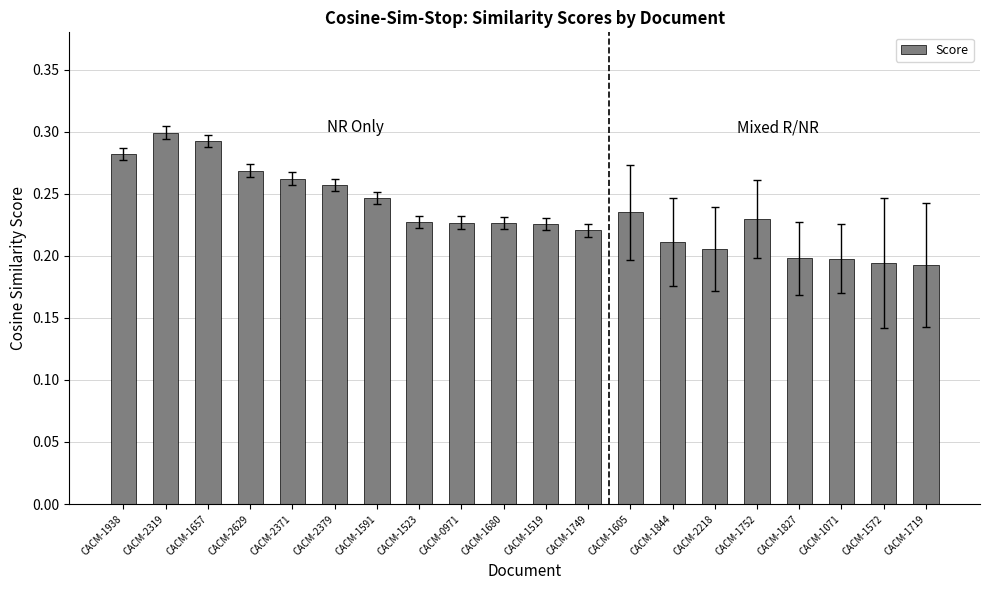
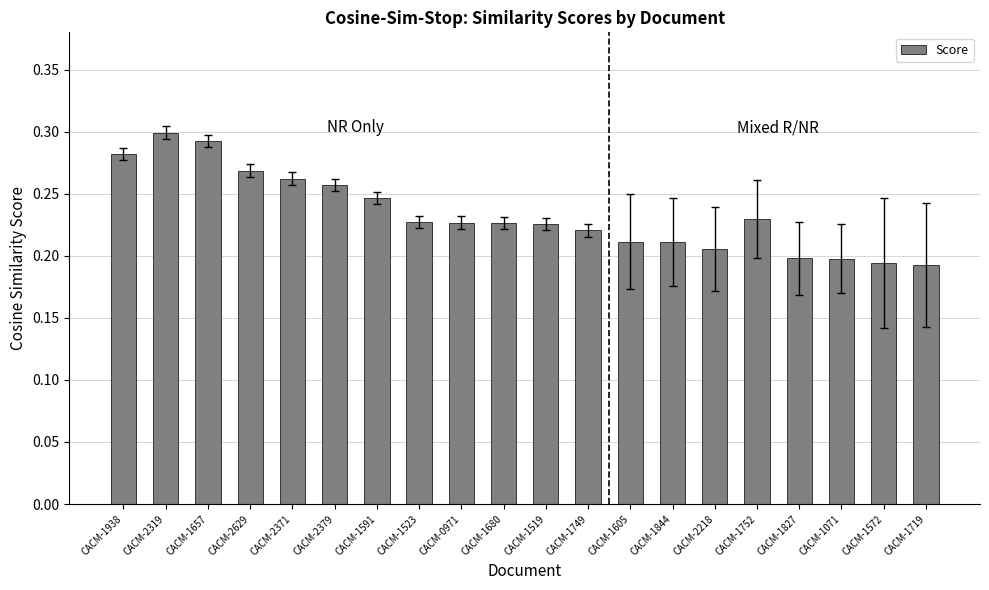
  {
    "Score": {
      "CACM-1938": 0.282,
      "CACM-2319": 0.299,
      "CACM-1657": 0.292,
      "CACM-2629": 0.269,
      "CACM-2371": 0.262,
      "CACM-2379": 0.257,
      "CACM-1591": 0.247,
      "CACM-1523": 0.227,
      "CACM-0971": 0.227,
      "CACM-1680": 0.226,
      "CACM-1519": 0.225,
      "CACM-1749": 0.221,
-     "CACM-1605": 0.235,
+     "CACM-1605": 0.211,
      "CACM-1844": 0.211,
      "CACM-2218": 0.205,
      "CACM-1752": 0.230,
      "CACM-1827": 0.198,
      "CACM-1071": 0.198,
      "CACM-1572": 0.194,
      "CACM-1719": 0.193
    }
  }
